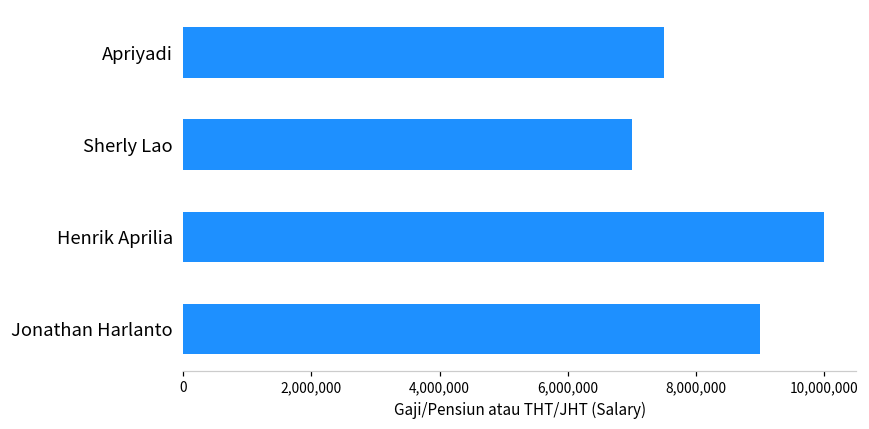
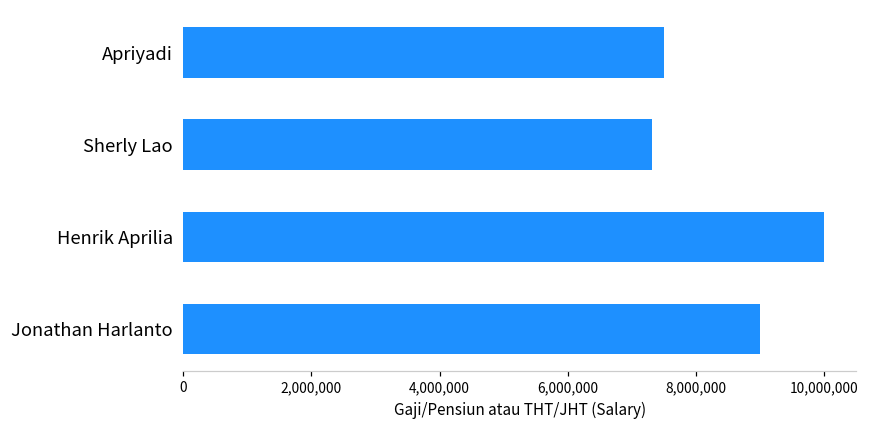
  {
    "Apriyadi": "7,500,000",
-   "Sherly Lao": "7,000,000",
+   "Sherly Lao": "7,300,000",
    "Henrik Aprilia": "10,000,000",
    "Jonathan Harlanto": "9,000,000"
  }
